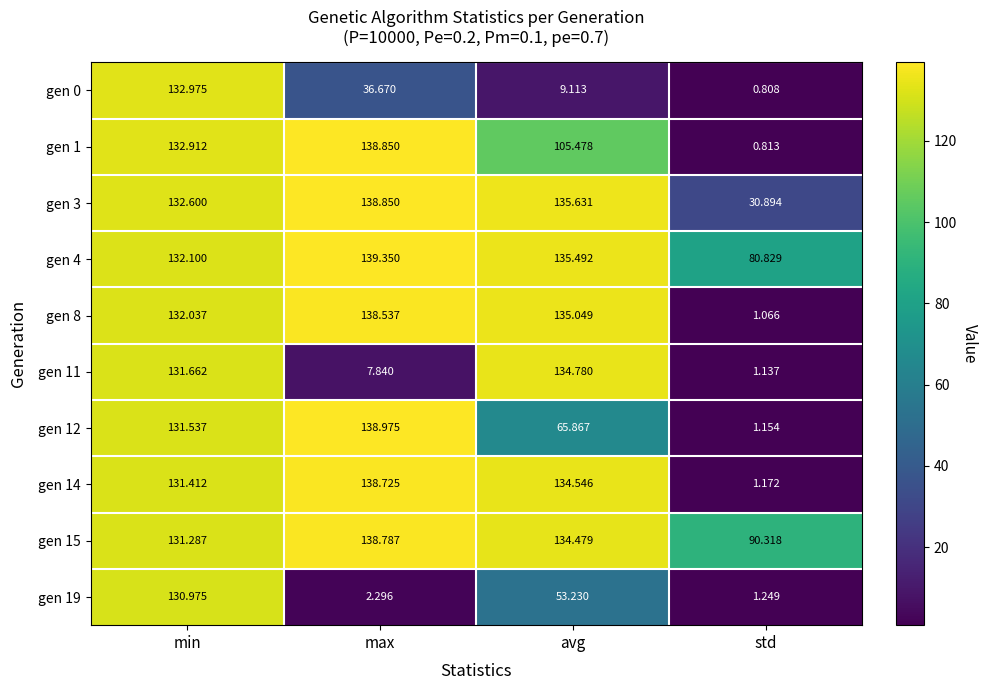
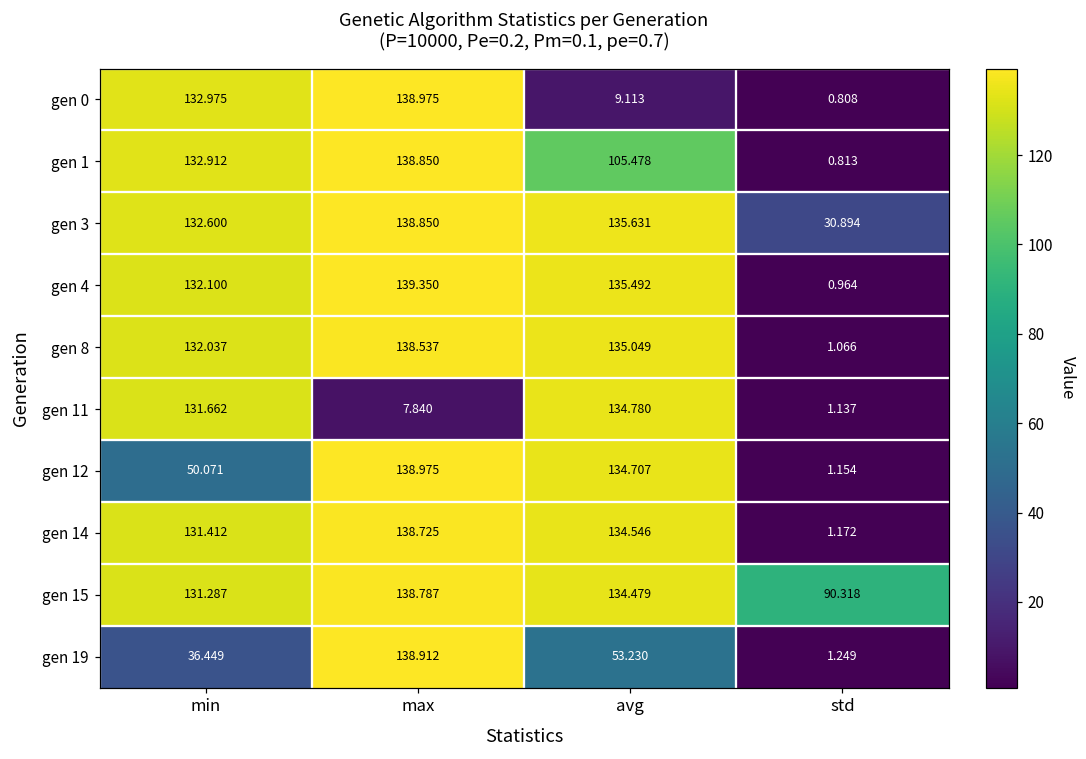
  {
    "gen 0": {
      "min": 132.975,
-     "max": 36.670,
+     "max": 138.975,
      "avg": 9.113,
      "std": 0.808
    },
    "gen 1": {
      "min": 132.912,
      "max": 138.850,
      "avg": 105.478,
      "std": 0.813
    },
    "gen 3": {
      "min": 132.600,
      "max": 138.850,
      "avg": 135.631,
      "std": 30.894
    },
    "gen 4": {
      "min": 132.100,
      "max": 139.350,
      "avg": 135.492,
-     "std": 80.829
+     "std": 0.964
    },
    "gen 8": {
      "min": 132.037,
      "max": 138.537,
      "avg": 135.049,
      "std": 1.066
    },
    "gen 11": {
      "min": 131.662,
      "max": 7.840,
      "avg": 134.780,
      "std": 1.137
    },
    "gen 12": {
-     "min": 131.537,
+     "min": 50.071,
      "max": 138.975,
-     "avg": 65.867,
+     "avg": 134.707,
      "std": 1.154
    },
    "gen 14": {
      "min": 131.412,
      "max": 138.725,
      "avg": 134.546,
      "std": 1.172
    },
    "gen 15": {
      "min": 131.287,
      "max": 138.787,
      "avg": 134.479,
      "std": 90.318
    },
    "gen 19": {
-     "min": 130.975,
-     "max": 2.296,
+     "min": 36.449,
+     "max": 138.912,
      "avg": 53.230,
      "std": 1.249
    }
  }
